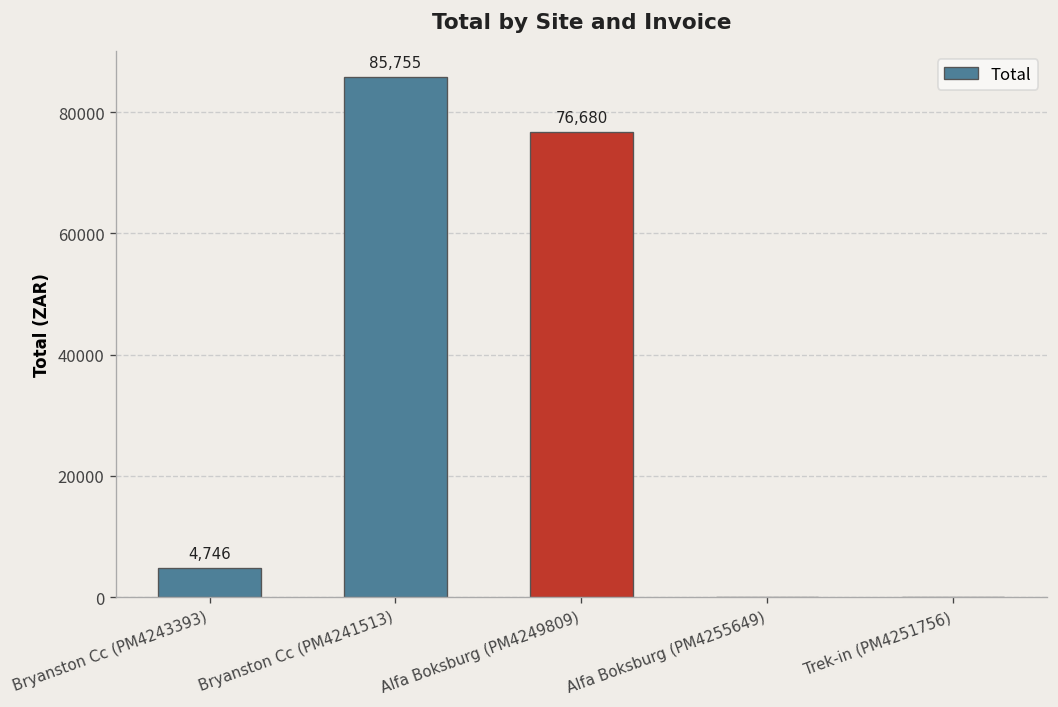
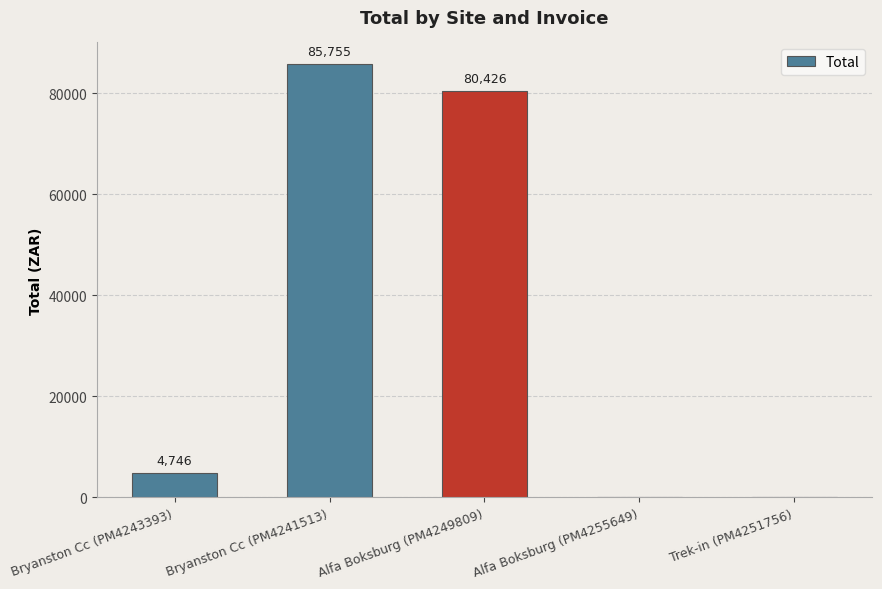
  {
    "Bryanston Cc (PM4243393)": "4,746",
    "Bryanston Cc (PM4241513)": "85,755",
-   "Alfa Boksburg (PM4249809)": "76,680"
+   "Alfa Boksburg (PM4249809)": "80,426"
  }
